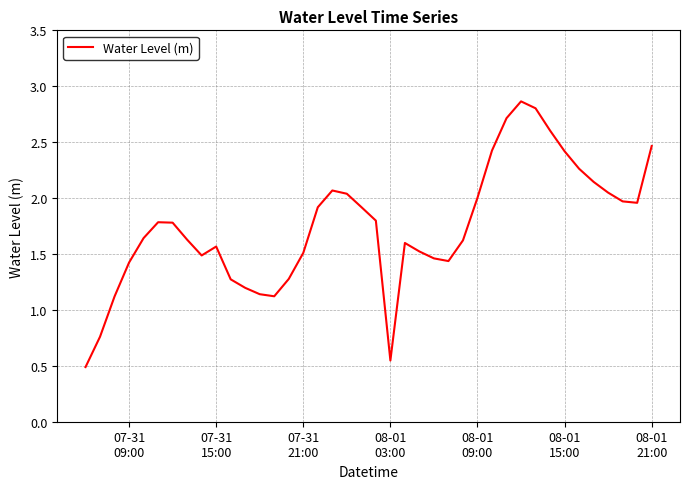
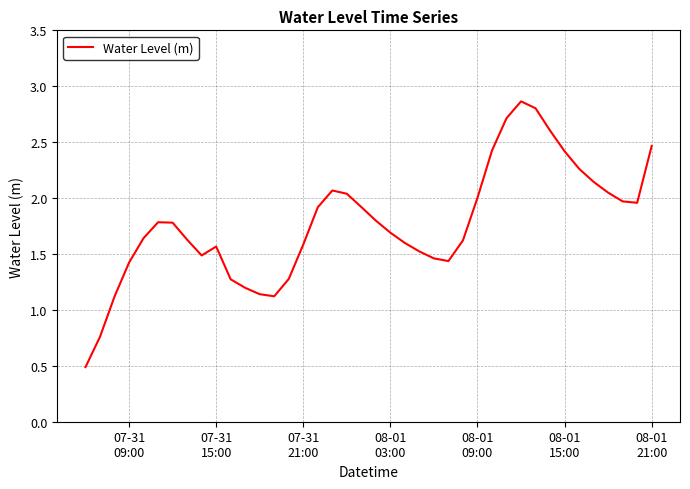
  {
    "07-31 09:00": 1.42,
    "07-31 15:00": 1.57,
-   "07-31 21:00": 1.51,
-   "08-01 03:00": 0.55,
+   "07-31 21:00": 1.58,
+   "08-01 03:00": 1.69,
    "08-01 09:00": 2.00,
    "08-01 15:00": 2.42,
    "08-01 21:00": 2.47
  }
